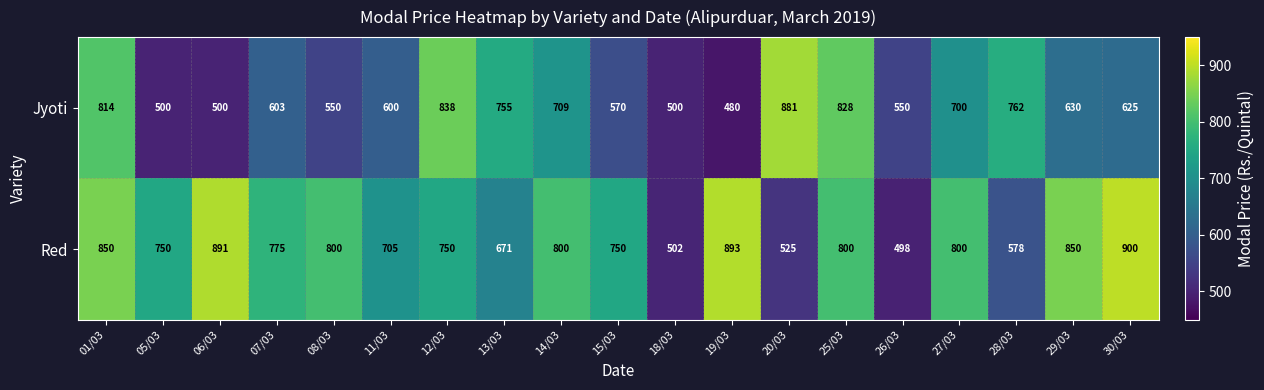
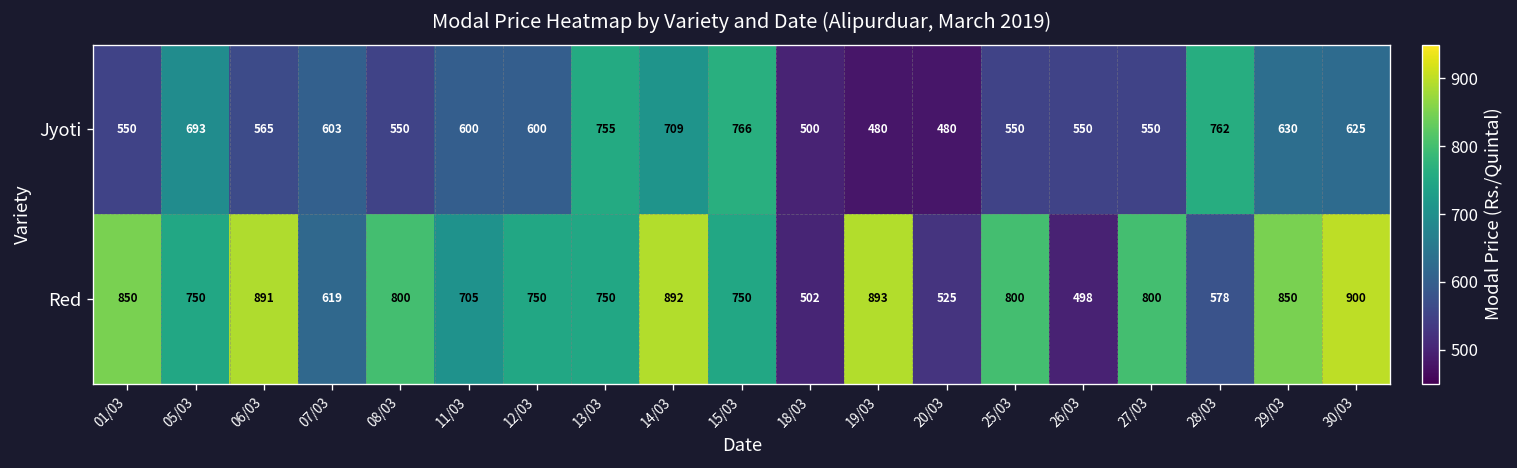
  {
    "Jyoti": {
-     "01/03": 814,
-     "05/03": 500,
-     "06/03": 500,
+     "01/03": 550,
+     "05/03": 693,
+     "06/03": 565,
      "07/03": 603,
      "08/03": 550,
      "11/03": 600,
-     "12/03": 838,
+     "12/03": 600,
      "13/03": 755,
      "14/03": 709,
-     "15/03": 570,
+     "15/03": 766,
      "18/03": 500,
      "19/03": 480,
-     "20/03": 881,
-     "25/03": 828,
+     "20/03": 480,
+     "25/03": 550,
      "26/03": 550,
-     "27/03": 700,
+     "27/03": 550,
      "28/03": 762,
      "29/03": 630,
      "30/03": 625
    },
    "Red": {
      "01/03": 850,
      "05/03": 750,
      "06/03": 891,
-     "07/03": 775,
+     "07/03": 619,
      "08/03": 800,
      "11/03": 705,
      "12/03": 750,
-     "13/03": 671,
-     "14/03": 800,
+     "13/03": 750,
+     "14/03": 892,
      "15/03": 750,
      "18/03": 502,
      "19/03": 893,
      "20/03": 525,
      "25/03": 800,
      "26/03": 498,
      "27/03": 800,
      "28/03": 578,
      "29/03": 850,
      "30/03": 900
    }
  }
